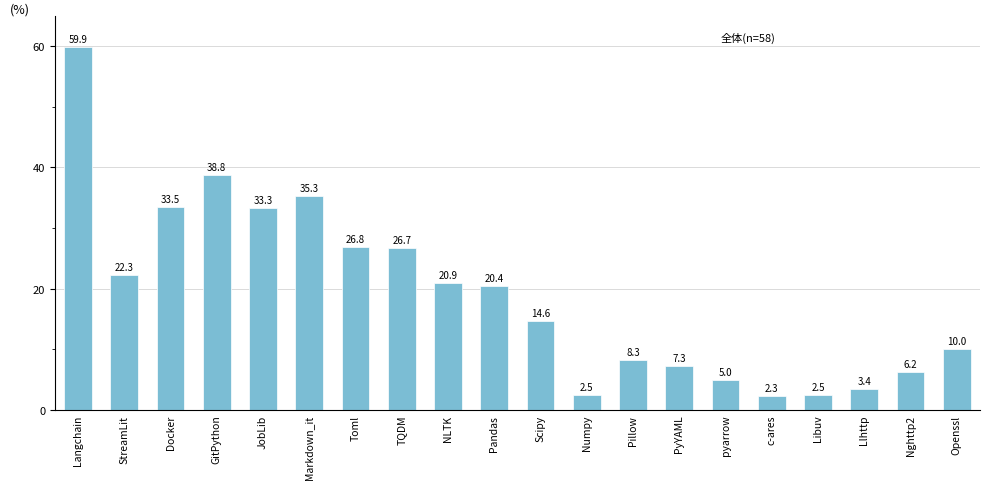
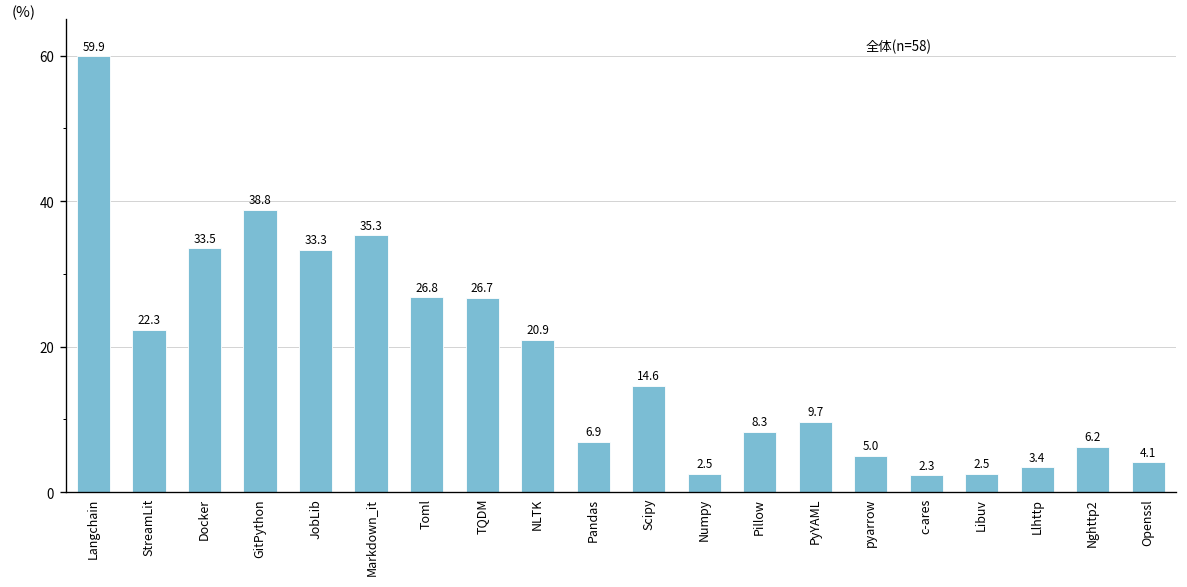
  {
    "Langchain": 59.9,
    "StreamLit": 22.3,
    "Docker": 33.5,
    "GitPython": 38.8,
    "JobLib": 33.3,
    "Markdown_it": 35.3,
    "Toml": 26.8,
    "TQDM": 26.7,
    "NLTK": 20.9,
-   "Pandas": 20.4,
+   "Pandas": 6.9,
    "Scipy": 14.6,
    "Numpy": 2.5,
    "Pillow": 8.3,
-   "PyYAML": 7.3,
+   "PyYAML": 9.7,
    "pyarrow": 5.0,
    "c-ares": 2.3,
    "Libuv": 2.5,
    "Llhttp": 3.4,
    "Nghttp2": 6.2,
-   "Openssl": 10.0
+   "Openssl": 4.1
  }
